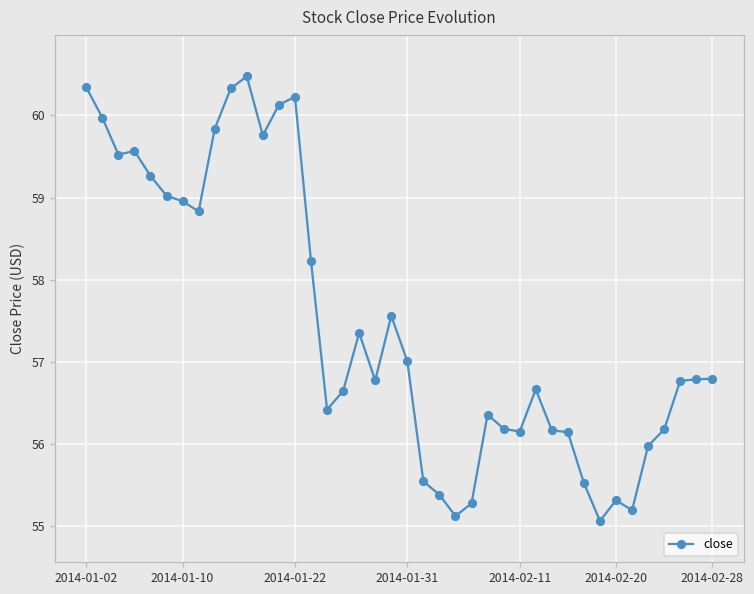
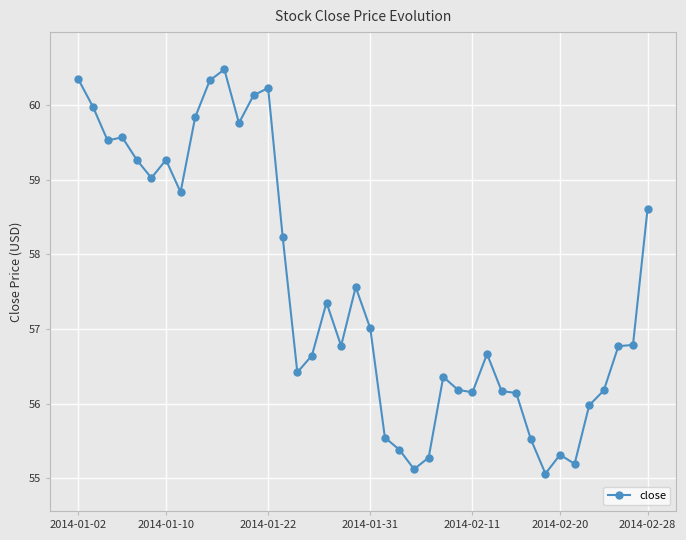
  {
    "2014-01-02": 60.3,
-   "2014-01-10": 59.0,
+   "2014-01-10": 59.3,
    "2014-01-22": 60.2,
    "2014-01-31": 57.0,
    "2014-02-11": 56.2,
    "2014-02-20": 55.3,
-   "2014-02-28": 56.8
+   "2014-02-28": 58.6
  }
